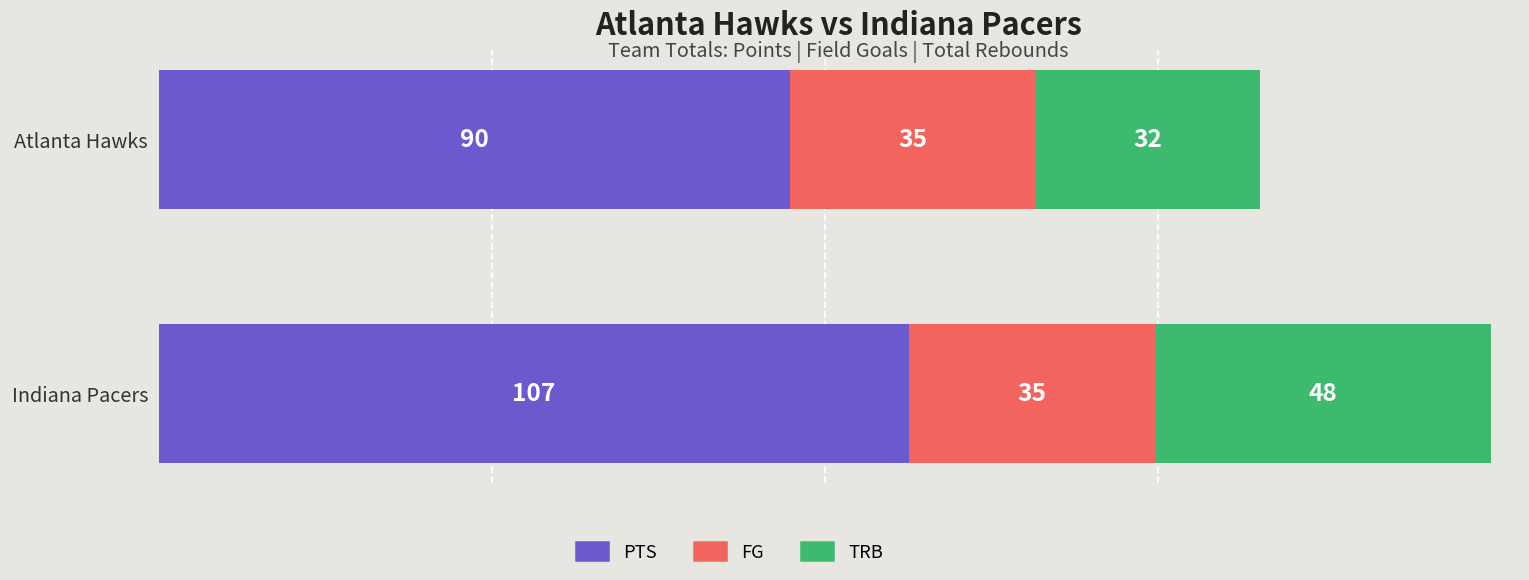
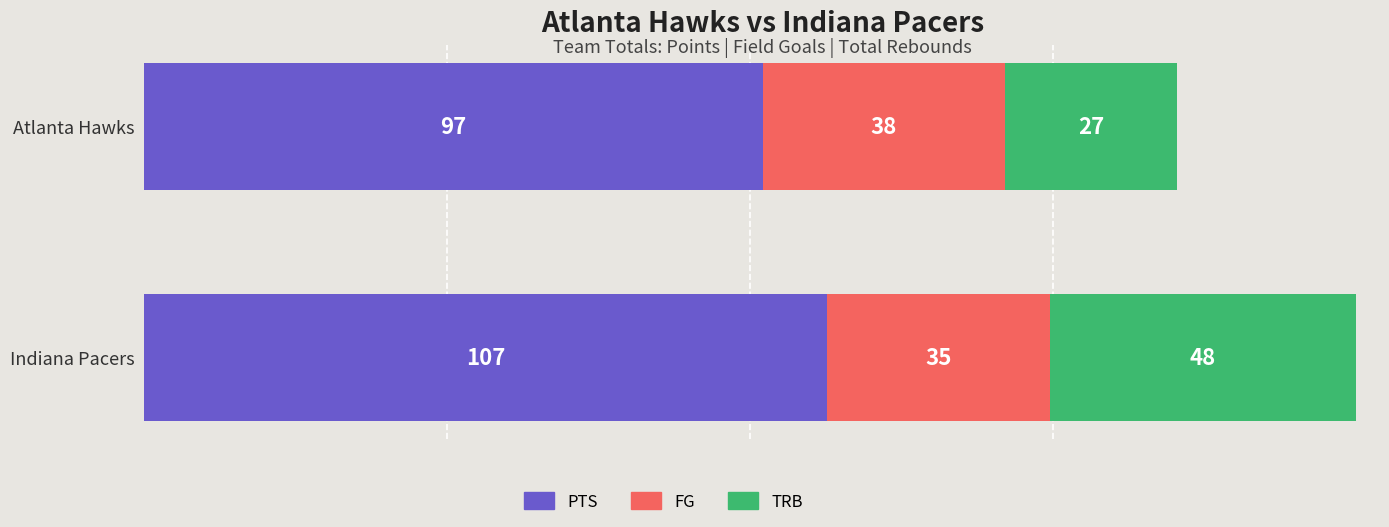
  {
    "PTS": {
-     "Atlanta Hawks": 90,
+     "Atlanta Hawks": 97,
      "Indiana Pacers": 107
    },
    "FG": {
-     "Atlanta Hawks": 35,
+     "Atlanta Hawks": 38,
      "Indiana Pacers": 35
    },
    "TRB": {
-     "Atlanta Hawks": 32,
+     "Atlanta Hawks": 27,
      "Indiana Pacers": 48
    }
  }
